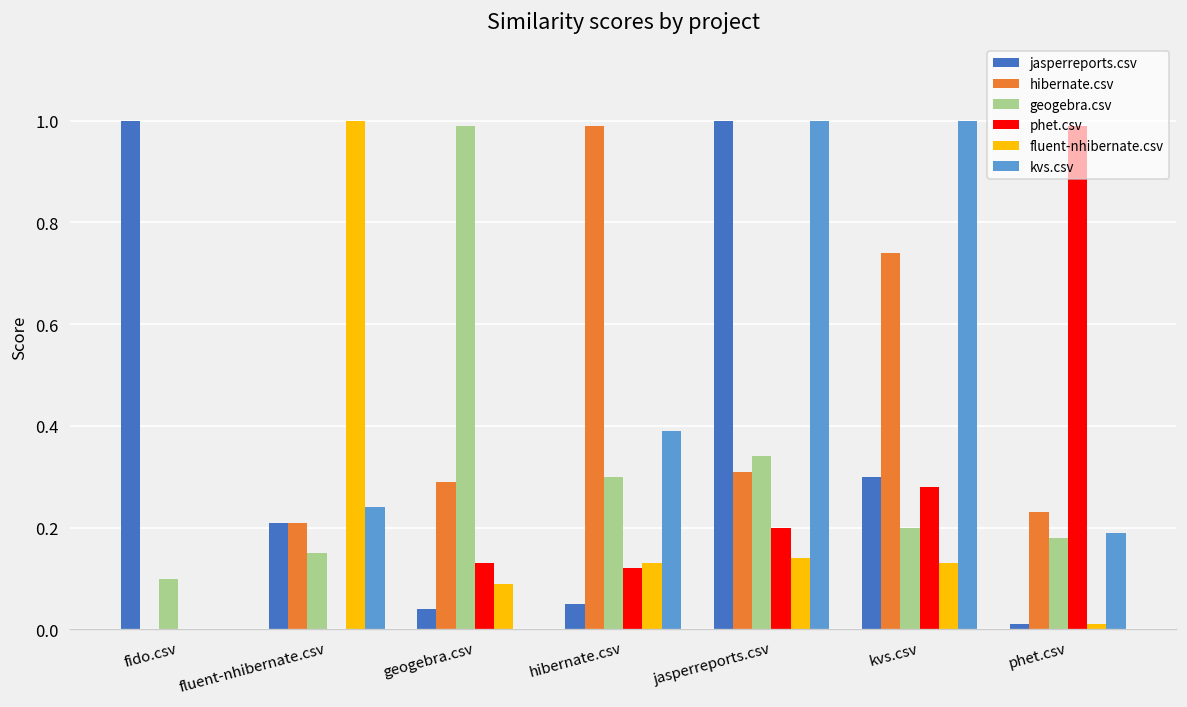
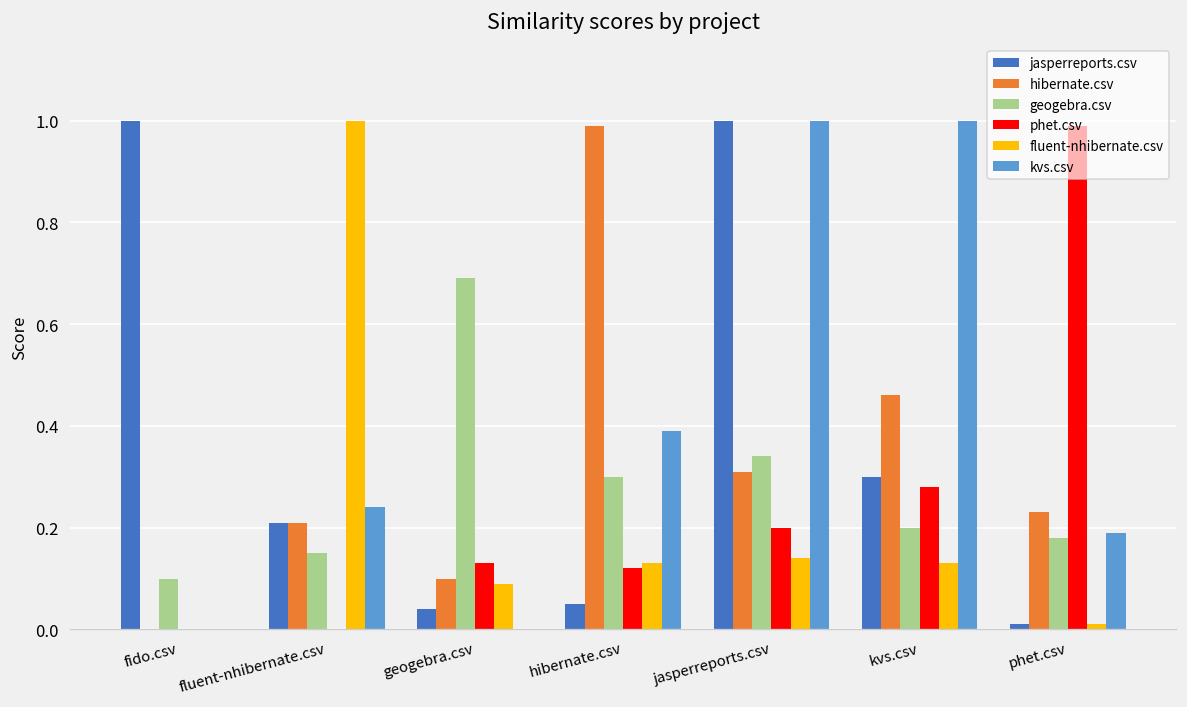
  {
    "hibernate.csv": {
      "fido.csv": 0.00,
      "fluent-nhibernate.csv": 0.21,
-     "geogebra.csv": 0.29,
+     "geogebra.csv": 0.10,
      "hibernate.csv": 0.99,
      "jasperreports.csv": 0.31,
-     "kvs.csv": 0.74,
+     "kvs.csv": 0.46,
      "phet.csv": 0.23
    },
    "geogebra.csv": {
      "fido.csv": 0.10,
      "fluent-nhibernate.csv": 0.15,
-     "geogebra.csv": 0.99,
+     "geogebra.csv": 0.69,
      "hibernate.csv": 0.30,
      "jasperreports.csv": 0.34,
      "kvs.csv": 0.20,
      "phet.csv": 0.18
    },
    "phet.csv": {
      "fido.csv": 0.00,
      "fluent-nhibernate.csv": 0.00,
      "geogebra.csv": 0.13,
      "hibernate.csv": 0.12,
      "jasperreports.csv": 0.20,
      "kvs.csv": 0.28
    },
    "fluent-nhibernate.csv": {
      "fido.csv": 0.00,
      "fluent-nhibernate.csv": 1.00,
      "geogebra.csv": 0.09,
      "hibernate.csv": 0.13,
      "jasperreports.csv": 0.14,
      "kvs.csv": 0.13,
      "phet.csv": 0.01
    }
  }
